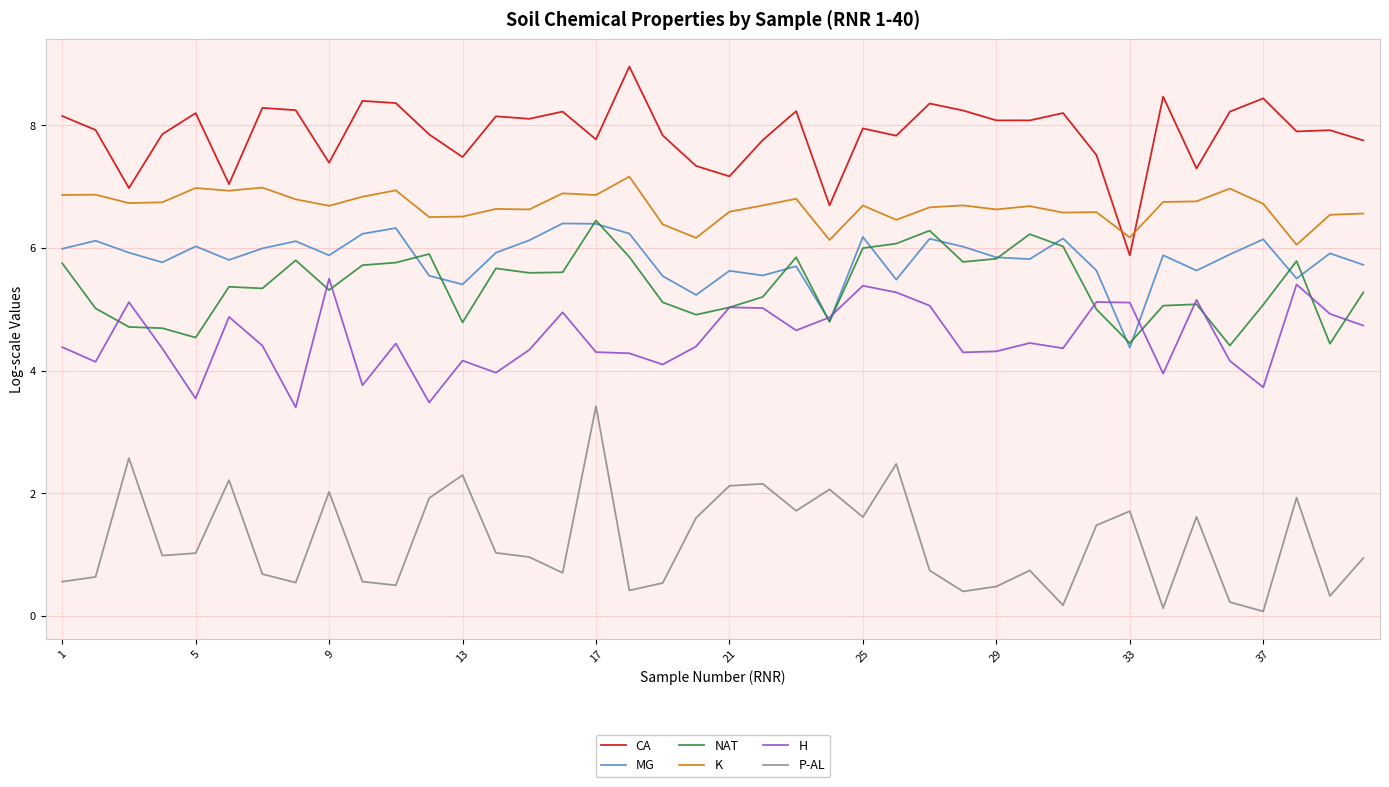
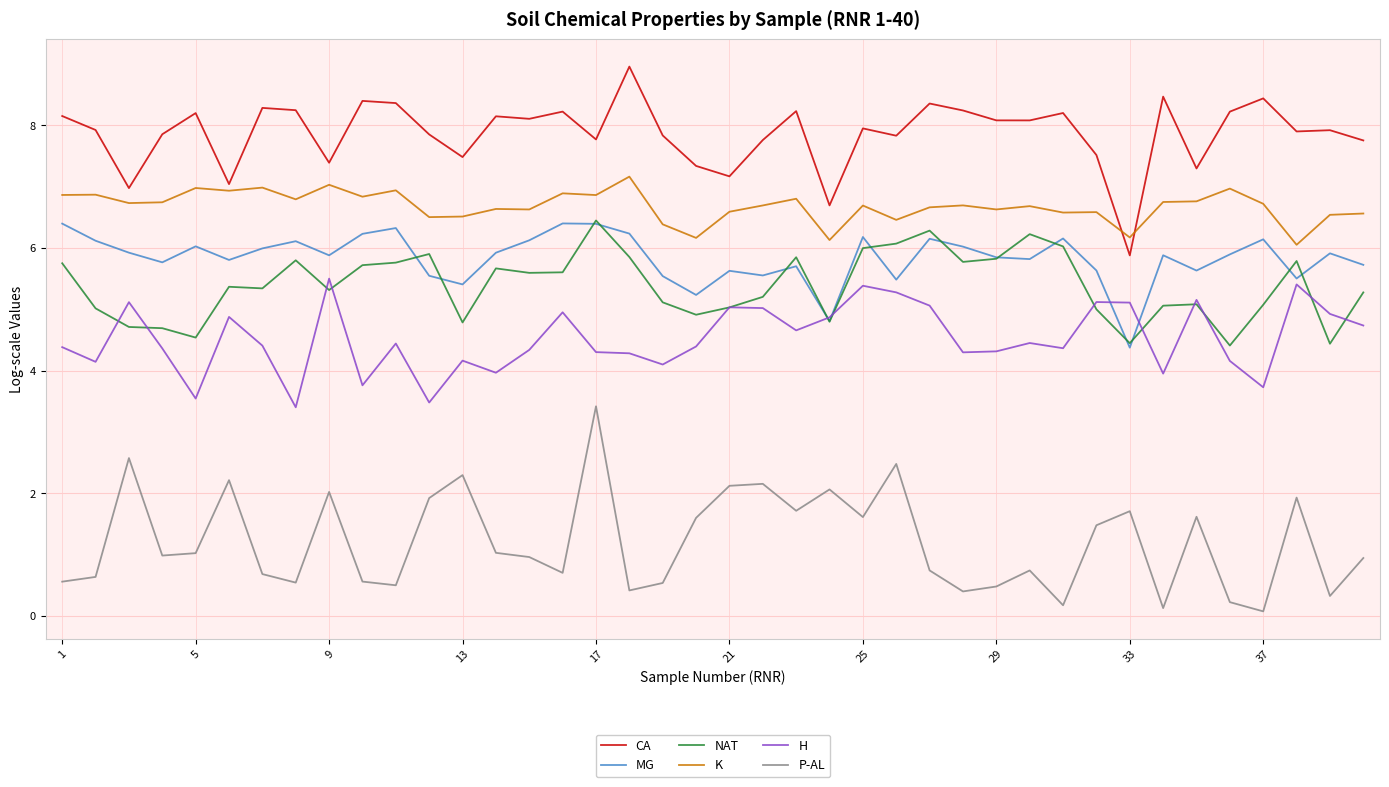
  {
    "CA": {
      "1": 8.2,
      "5": 8.2,
      "9": 7.4,
      "13": 7.5,
      "17": 7.8,
      "21": 7.2,
      "25": 8.0,
      "29": 8.1,
      "33": 5.9,
      "37": 8.4
    },
    "MG": {
-     "1": 6.0,
+     "1": 6.4,
      "5": 6.0,
      "9": 5.9,
      "13": 5.4,
      "17": 6.4,
      "21": 5.6,
      "25": 6.2,
      "33": 4.4,
      "37": 6.1
    },
    "NAT": {
      "1": 5.8,
      "5": 4.5,
      "9": 5.3,
      "13": 4.8,
      "17": 6.4,
      "25": 6.0,
      "33": 4.4,
      "37": 5.1
    },
    "K": {
      "1": 6.9,
      "5": 7.0,
-     "9": 6.7,
+     "9": 7.0,
      "13": 6.5,
      "17": 6.9,
      "21": 6.6,
      "25": 6.7,
      "29": 6.6,
      "33": 6.2,
      "37": 6.7
    },
    "H": {
      "1": 4.4,
      "5": 3.5,
      "9": 5.5,
      "13": 4.2,
      "17": 4.3,
      "25": 5.4,
      "29": 4.3,
      "33": 5.1,
      "37": 3.7
    },
    "P-AL": {
      "1": 0.6,
      "5": 1.0,
      "9": 2.0,
      "13": 2.3,
      "17": 3.4,
      "21": 2.1,
      "25": 1.6,
      "29": 0.5,
      "33": 1.7,
      "37": 0.1
    }
  }
